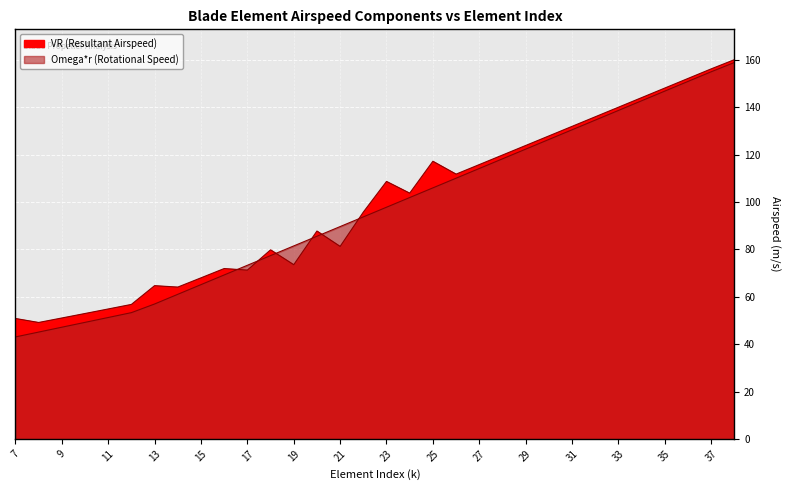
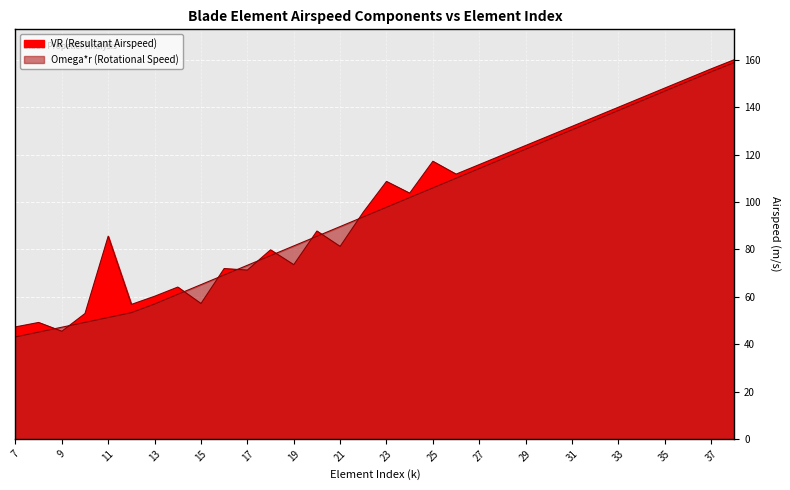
  {
    "VR (Resultant Airspeed)": {
-     "7": 51,
-     "9": 51,
-     "11": 55,
-     "13": 65,
-     "15": 68,
+     "7": 47,
+     "9": 45,
+     "11": 86,
+     "13": 60,
+     "15": 57,
      "17": 71,
      "19": 74,
      "21": 81,
      "23": 109,
      "25": 117,
      "27": 116,
      "29": 124,
      "31": 132,
      "33": 140,
      "35": 148,
      "37": 156
    },
    "Omega*r (Rotational Speed)": {
      "7": 43,
      "9": 47,
      "11": 51,
      "13": 57,
      "15": 65,
      "17": 73,
      "19": 81,
      "21": 90,
      "23": 98,
      "25": 106,
      "27": 114,
      "29": 122,
      "31": 130,
      "33": 139,
      "35": 147,
      "37": 155
    }
  }
